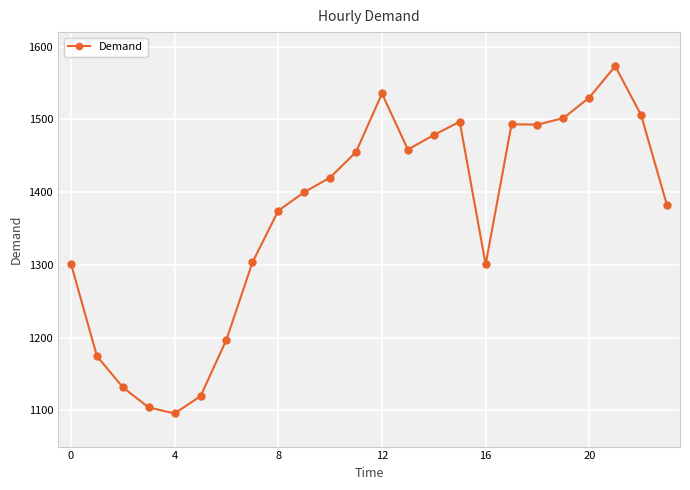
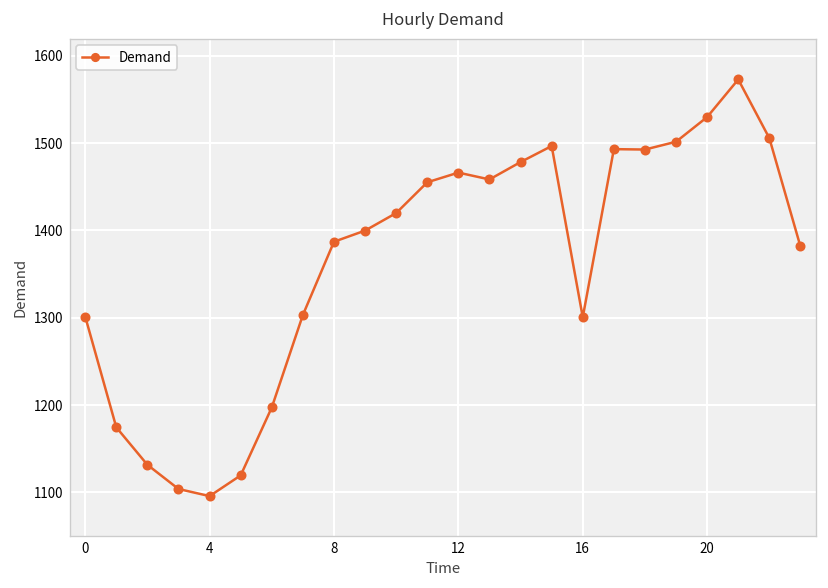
  {
    "0": 1300,
    "4": 1100,
-   "8": 1370,
-   "12": 1540,
+   "8": 1390,
+   "12": 1470,
    "16": 1300,
    "20": 1530
  }
